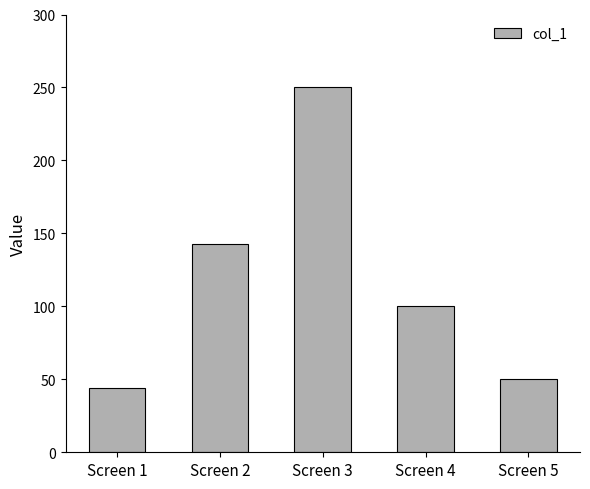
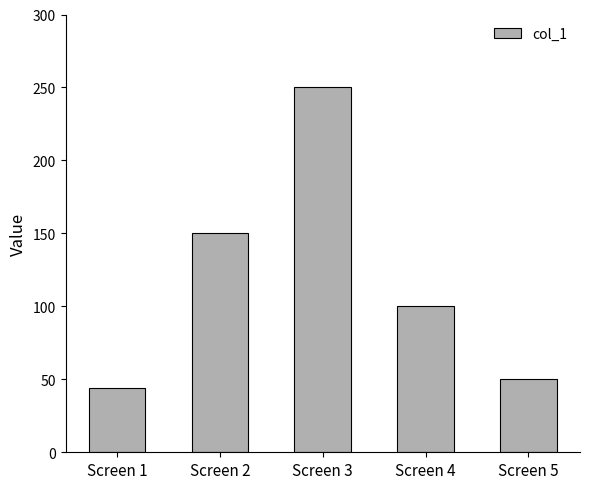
  {
    "Screen 1": 44,
-   "Screen 2": 143,
+   "Screen 2": 150,
    "Screen 3": 250,
    "Screen 4": 100,
    "Screen 5": 50
  }
